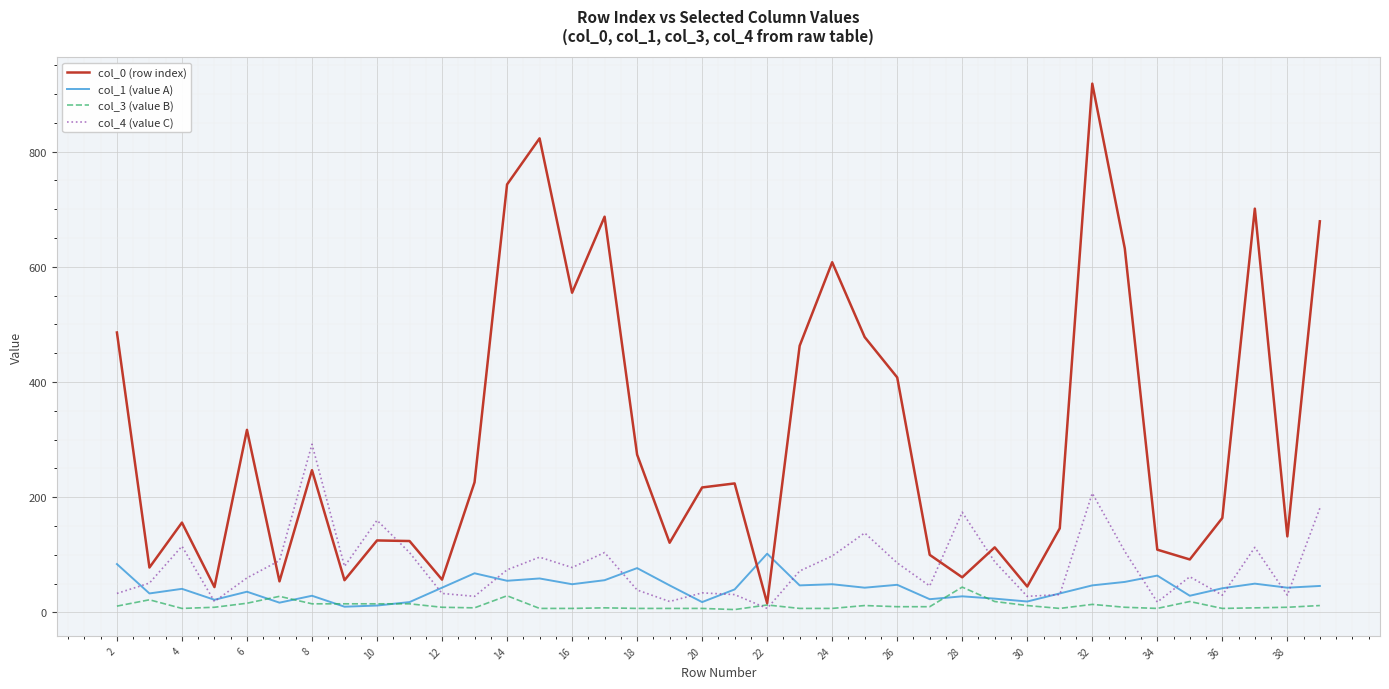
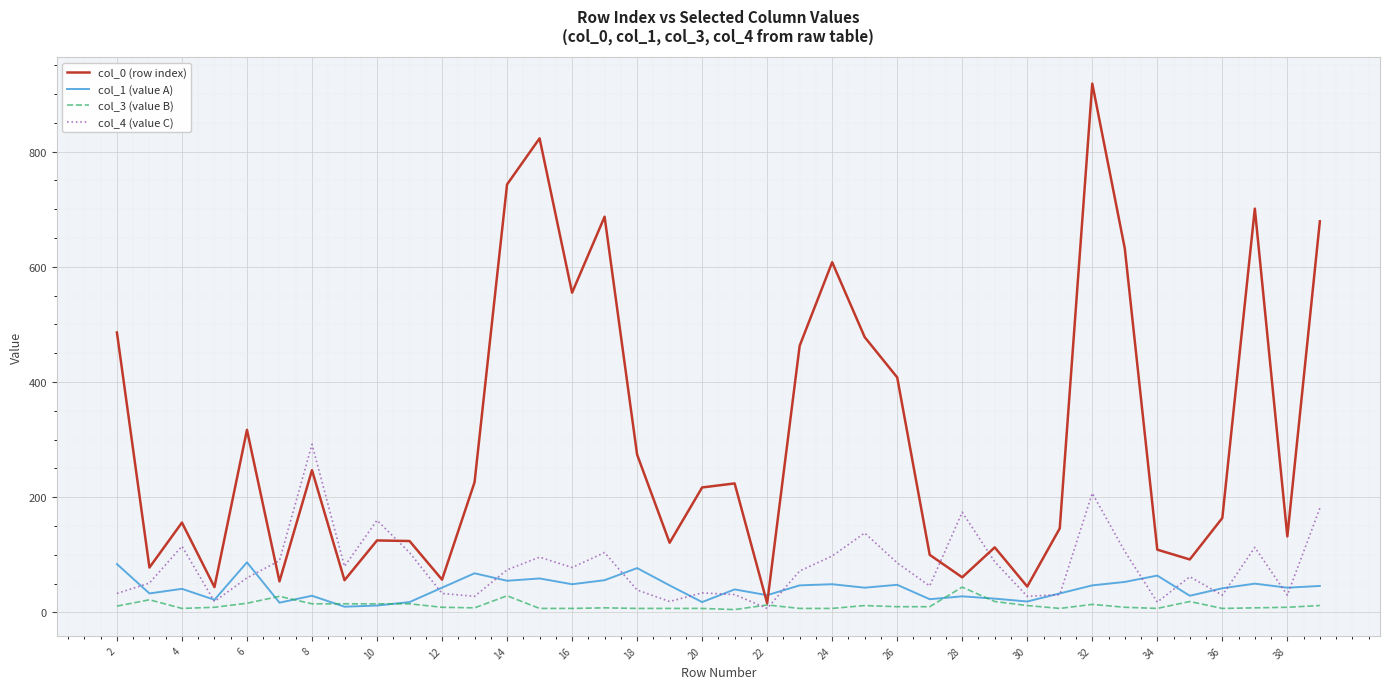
  {
    "col_0 (row index)": {
      "2": 490,
      "4": 160,
      "6": 320,
      "8": 250,
      "10": 130,
      "12": 60,
      "14": 740,
      "16": 560,
      "18": 270,
      "20": 220,
      "24": 610,
      "26": 410,
      "28": 60,
      "30": 50,
      "32": 920,
      "34": 110,
      "36": 160,
      "38": 130
    },
    "col_1 (value A)": {
      "2": 80,
      "4": 40,
-     "6": 40,
+     "6": 90,
      "8": 30,
      "12": 40,
      "14": 60,
      "16": 50,
      "18": 80,
      "20": 20,
-     "22": 100,
+     "22": 30,
      "24": 50,
      "26": 50,
      "28": 30,
      "30": 20,
      "32": 50,
      "34": 60,
      "36": 40,
      "38": 40
    },
    "col_3 (value B)": {
      "2": 10,
      "4": 10,
      "6": 20,
      "8": 20,
      "12": 10,
      "14": 30,
      "16": 10,
      "18": 10,
      "20": 10,
      "24": 10,
      "26": 10,
      "28": 40,
      "30": 10,
      "32": 10,
      "34": 10,
      "36": 10,
      "38": 10
    },
    "col_4 (value C)": {
      "2": 30,
      "4": 120,
      "6": 60,
      "8": 290,
      "10": 160,
      "12": 30,
      "14": 70,
      "16": 80,
      "18": 40,
      "20": 30,
      "22": 10,
      "24": 100,
      "26": 90,
      "28": 170,
      "30": 30,
      "32": 210,
      "34": 20,
      "36": 30,
      "38": 30
    }
  }
